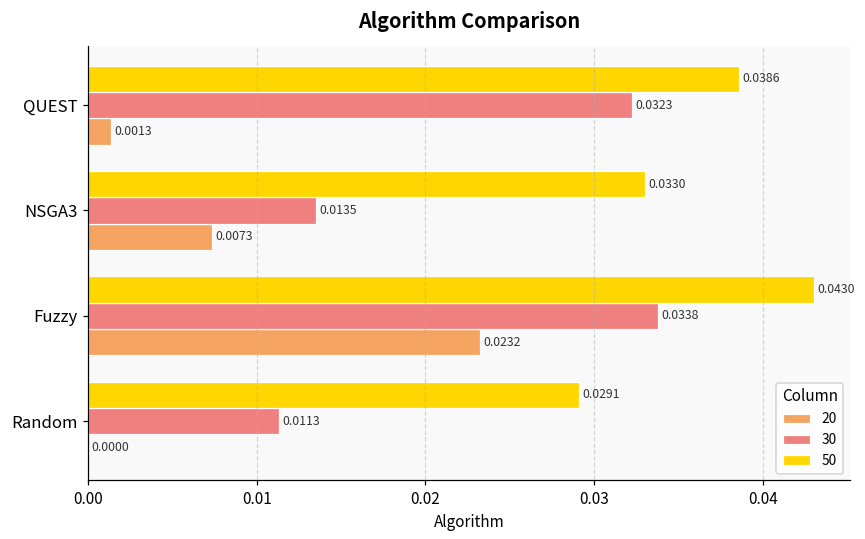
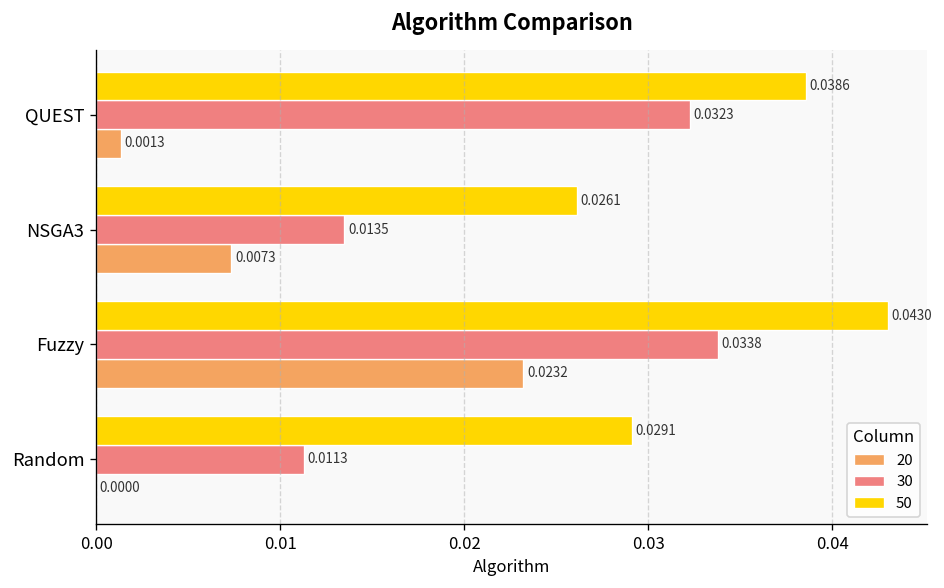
  {
    "50": {
      "QUEST": 0.0386,
-     "NSGA3": 0.0330,
+     "NSGA3": 0.0261,
      "Fuzzy": 0.0430,
      "Random": 0.0291
    }
  }
